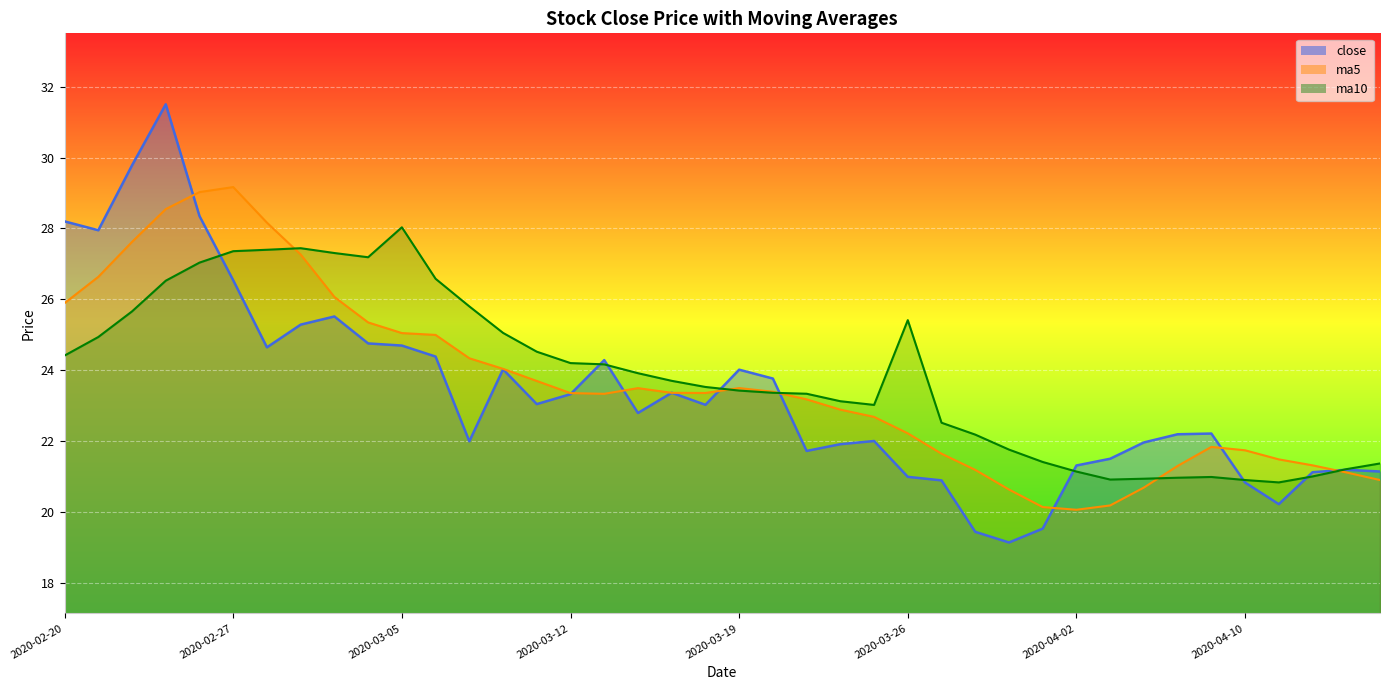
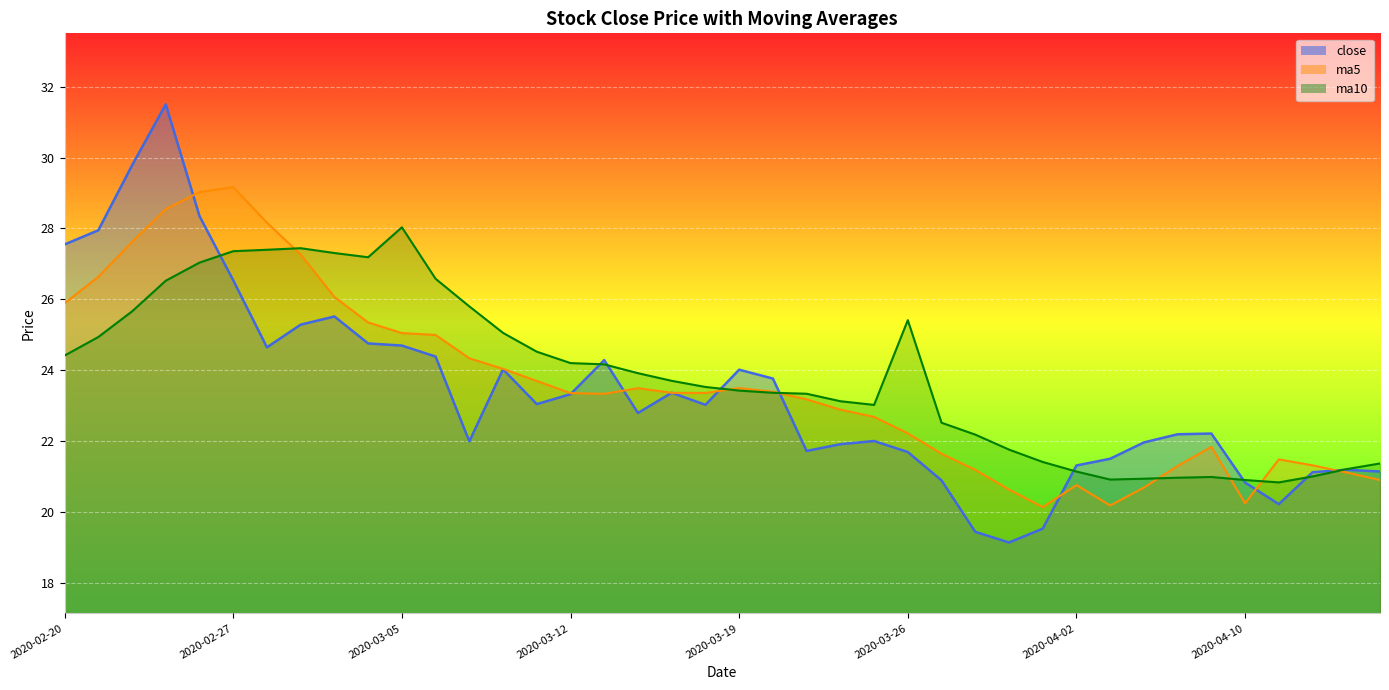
  {
    "close": {
-     "2020-02-20": 28.2,
+     "2020-02-20": 27.6,
      "2020-02-27": 26.5,
      "2020-03-05": 24.7,
      "2020-03-19": 24.0,
-     "2020-03-26": 21.0,
+     "2020-03-26": 21.7,
      "2020-04-02": 21.3
    },
    "ma5": {
      "2020-02-20": 25.9,
      "2020-02-27": 29.2,
      "2020-03-05": 25.1,
      "2020-03-26": 22.2,
-     "2020-04-02": 20.1,
-     "2020-04-10": 21.7
+     "2020-04-02": 20.8,
+     "2020-04-10": 20.3
    },
    "ma10": {
      "2020-02-20": 24.4,
      "2020-02-27": 27.4,
      "2020-03-05": 28.0,
      "2020-03-12": 24.2,
      "2020-03-26": 25.4,
      "2020-04-02": 21.1
    }
  }
